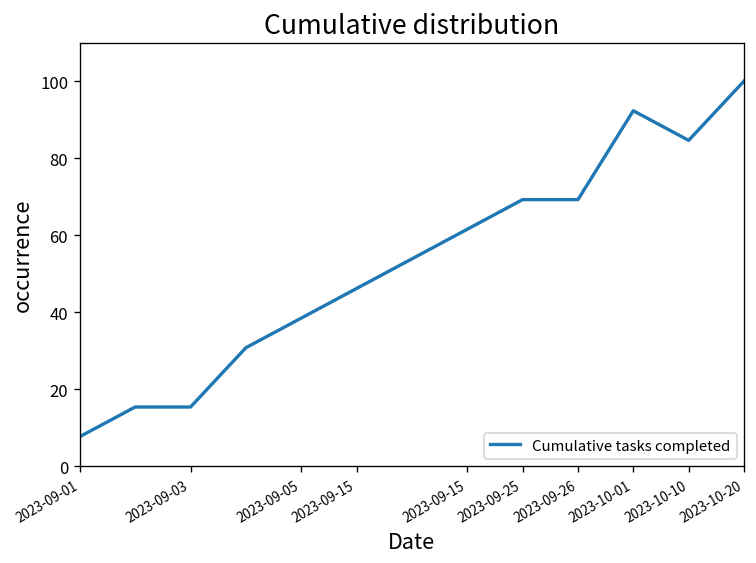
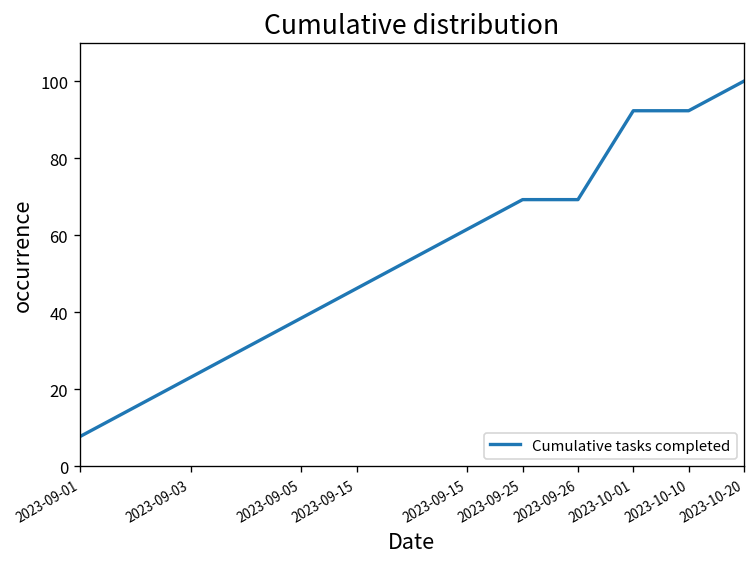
  {
-   "2023-09-03": 15,
+   "2023-09-03": 23,
    "2023-09-05": 38,
    "2023-09-25": 69,
    "2023-09-26": 69,
    "2023-10-01": 92,
-   "2023-10-10": 85,
+   "2023-10-10": 92,
    "2023-10-20": 100
  }
